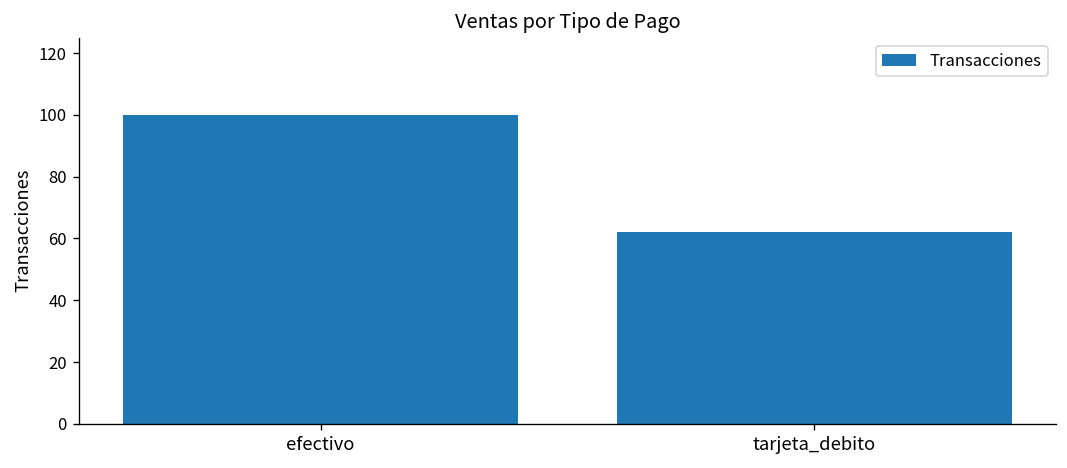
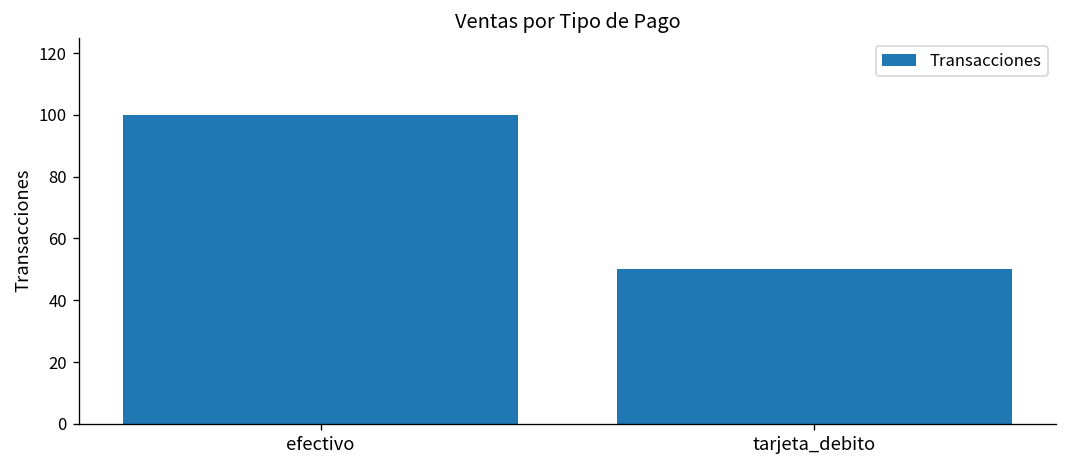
  {
    "efectivo": 100,
-   "tarjeta_debito": 62
+   "tarjeta_debito": 50
  }
